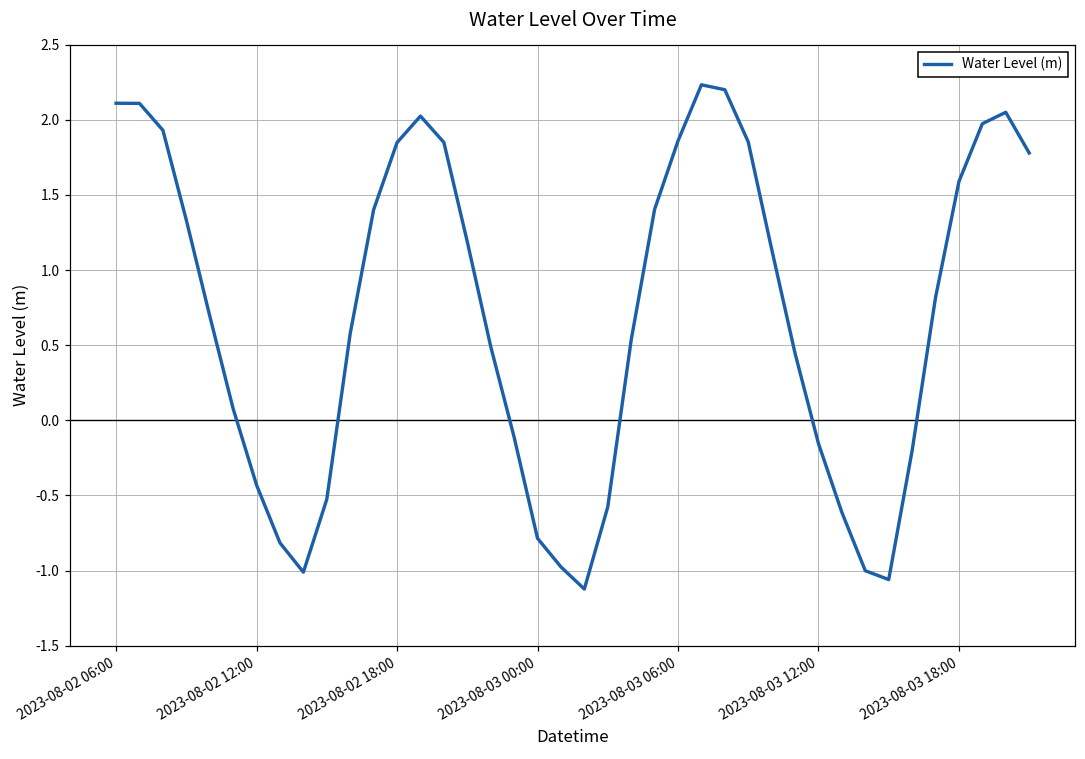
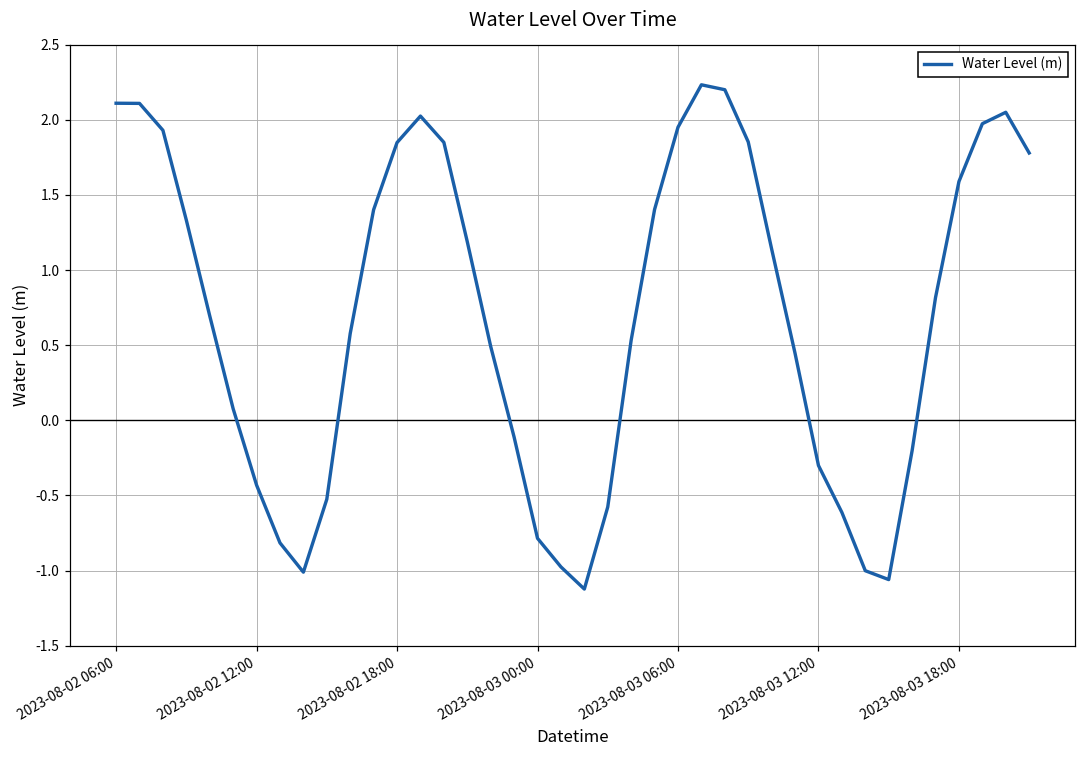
  {
    "2023-08-02 06:00": 2.11,
    "2023-08-02 12:00": -0.43,
    "2023-08-02 18:00": 1.85,
    "2023-08-03 00:00": -0.79,
-   "2023-08-03 06:00": 1.86,
-   "2023-08-03 12:00": -0.15,
+   "2023-08-03 06:00": 1.95,
+   "2023-08-03 12:00": -0.30,
    "2023-08-03 18:00": 1.59
  }
